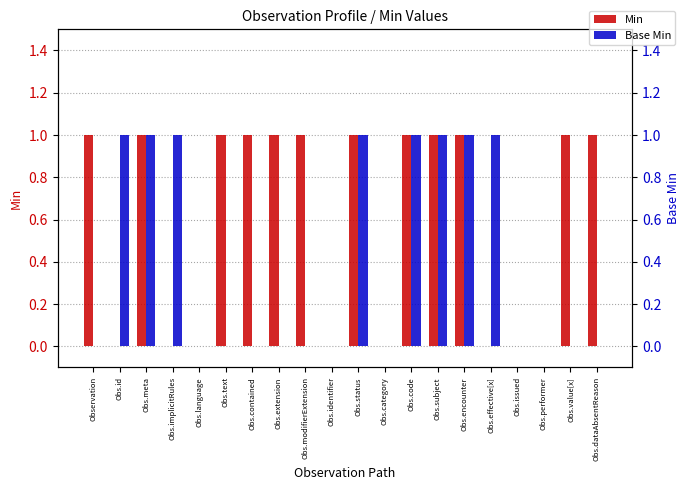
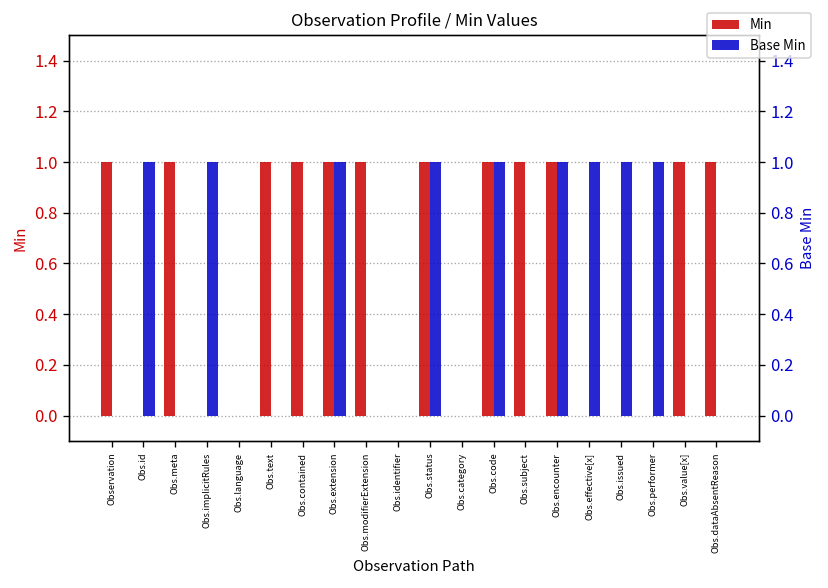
  {
    "Min": {
      "Observation": 1.00,
      "Obs.id": 0.00,
      "Obs.meta": 1.00,
      "Obs.implicitRules": 0.00,
      "Obs.language": 0.00,
      "Obs.text": 1.00,
      "Obs.contained": 1.00,
      "Obs.extension": 1.00,
      "Obs.modifierExtension": 1.00,
      "Obs.identifier": 0.00,
      "Obs.status": 1.00,
      "Obs.category": 0.00,
      "Obs.code": 1.00,
      "Obs.subject": 1.00,
      "Obs.encounter": 1.00,
      "Obs.effective[x]": 0.00,
      "Obs.issued": 0.00,
      "Obs.performer": 0.00,
      "Obs.value[x]": 1.00,
      "Obs.dataAbsentReason": 1.00
    },
    "Base Min": {
      "Observation": 0,
      "Obs.id": 1,
-     "Obs.meta": 1,
+     "Obs.meta": 0,
      "Obs.implicitRules": 1,
      "Obs.language": 0,
      "Obs.text": 0,
      "Obs.contained": 0,
-     "Obs.extension": 0,
+     "Obs.extension": 1,
      "Obs.modifierExtension": 0,
      "Obs.identifier": 0,
      "Obs.status": 1,
      "Obs.category": 0,
      "Obs.code": 1,
-     "Obs.subject": 1,
+     "Obs.subject": 0,
      "Obs.encounter": 1,
      "Obs.effective[x]": 1,
-     "Obs.issued": 0,
-     "Obs.performer": 0,
+     "Obs.issued": 1,
+     "Obs.performer": 1,
      "Obs.value[x]": 0,
      "Obs.dataAbsentReason": 0
    }
  }
